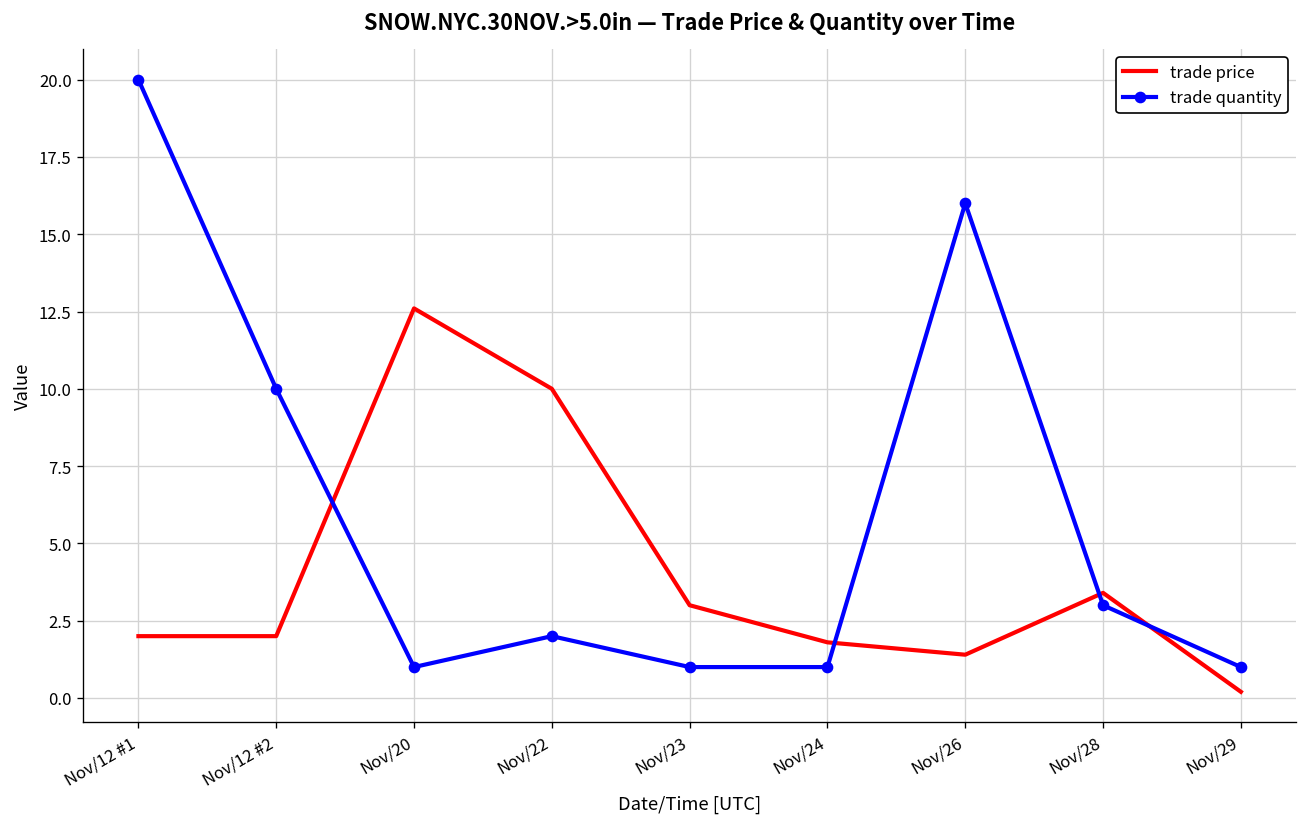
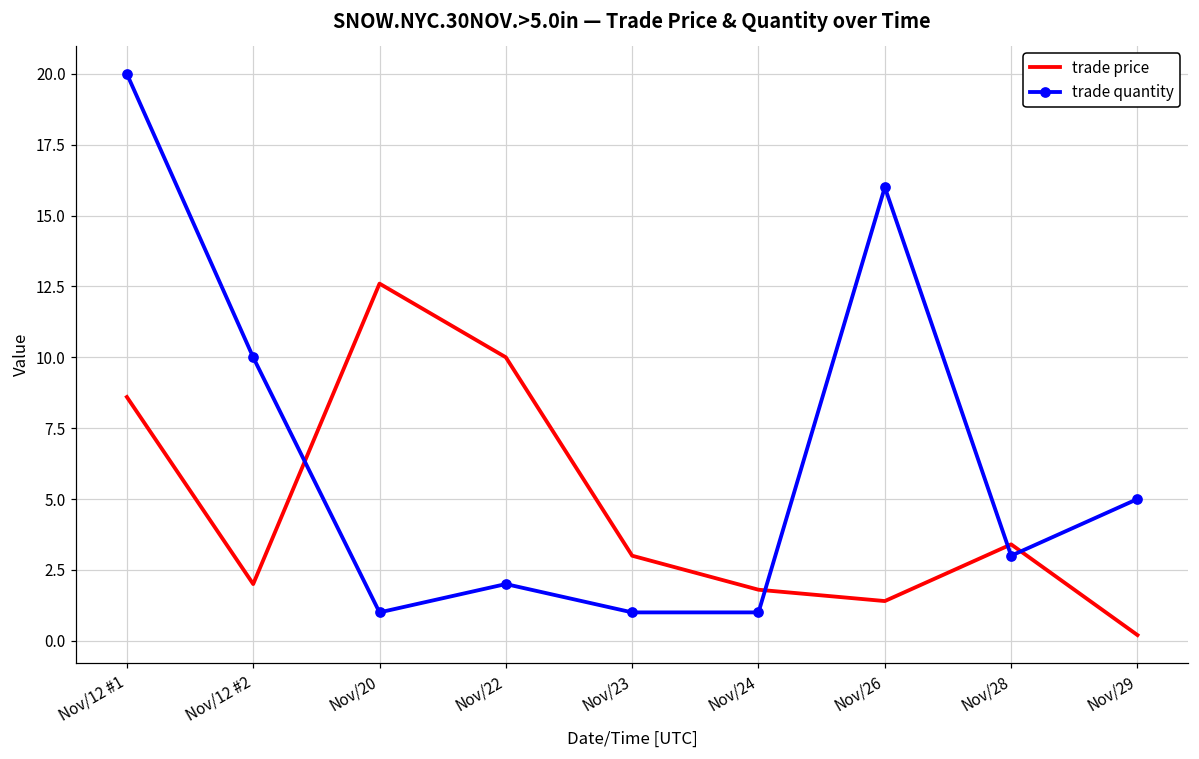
  {
    "trade price": {
-     "Nov/12 #1": 2.0,
+     "Nov/12 #1": 8.6,
      "Nov/12 #2": 2.0,
      "Nov/20": 12.6,
      "Nov/22": 10.0,
      "Nov/23": 3.0,
      "Nov/24": 1.8,
      "Nov/26": 1.4,
      "Nov/28": 3.4,
      "Nov/29": 0.2
    },
    "trade quantity": {
      "Nov/12 #1": 20,
      "Nov/12 #2": 10,
      "Nov/20": 1,
      "Nov/22": 2,
      "Nov/23": 1,
      "Nov/24": 1,
      "Nov/26": 16,
      "Nov/28": 3,
-     "Nov/29": 1
+     "Nov/29": 5
    }
  }
